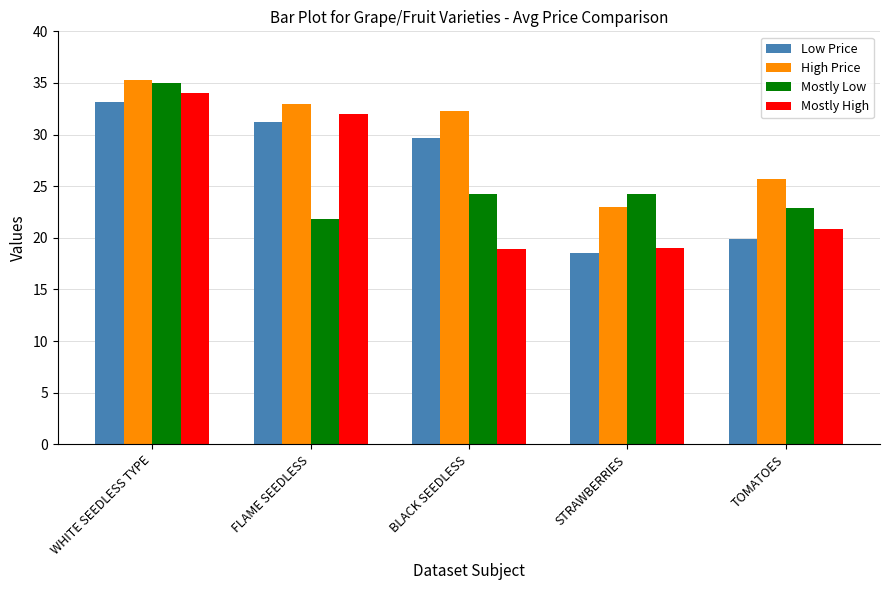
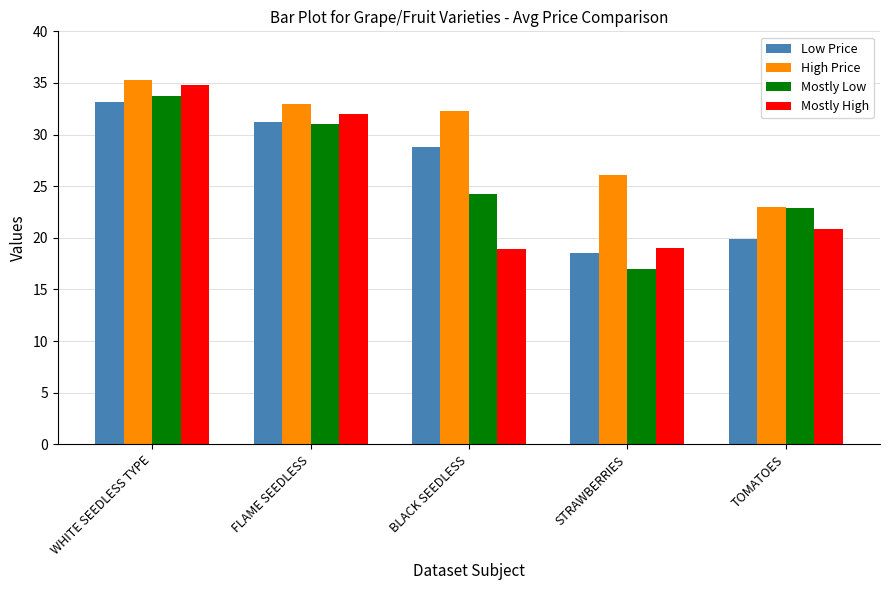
  {
    "Low Price": {
      "WHITE SEEDLESS TYPE": 33.2,
      "FLAME SEEDLESS": 31.2,
-     "BLACK SEEDLESS": 29.7,
+     "BLACK SEEDLESS": 28.8,
      "STRAWBERRIES": 18.5,
      "TOMATOES": 19.9
    },
    "High Price": {
      "WHITE SEEDLESS TYPE": 35.3,
      "FLAME SEEDLESS": 33.0,
      "BLACK SEEDLESS": 32.3,
-     "STRAWBERRIES": 23.0,
-     "TOMATOES": 25.7
+     "STRAWBERRIES": 26.1,
+     "TOMATOES": 23.0
    },
    "Mostly Low": {
-     "WHITE SEEDLESS TYPE": 35.0,
-     "FLAME SEEDLESS": 21.8,
+     "WHITE SEEDLESS TYPE": 33.8,
+     "FLAME SEEDLESS": 31.0,
      "BLACK SEEDLESS": 24.2,
-     "STRAWBERRIES": 24.3,
+     "STRAWBERRIES": 17.0,
      "TOMATOES": 22.9
    },
    "Mostly High": {
-     "WHITE SEEDLESS TYPE": 34.0,
+     "WHITE SEEDLESS TYPE": 34.8,
      "FLAME SEEDLESS": 32.0,
      "BLACK SEEDLESS": 18.9,
      "STRAWBERRIES": 19.0,
      "TOMATOES": 20.9
    }
  }
